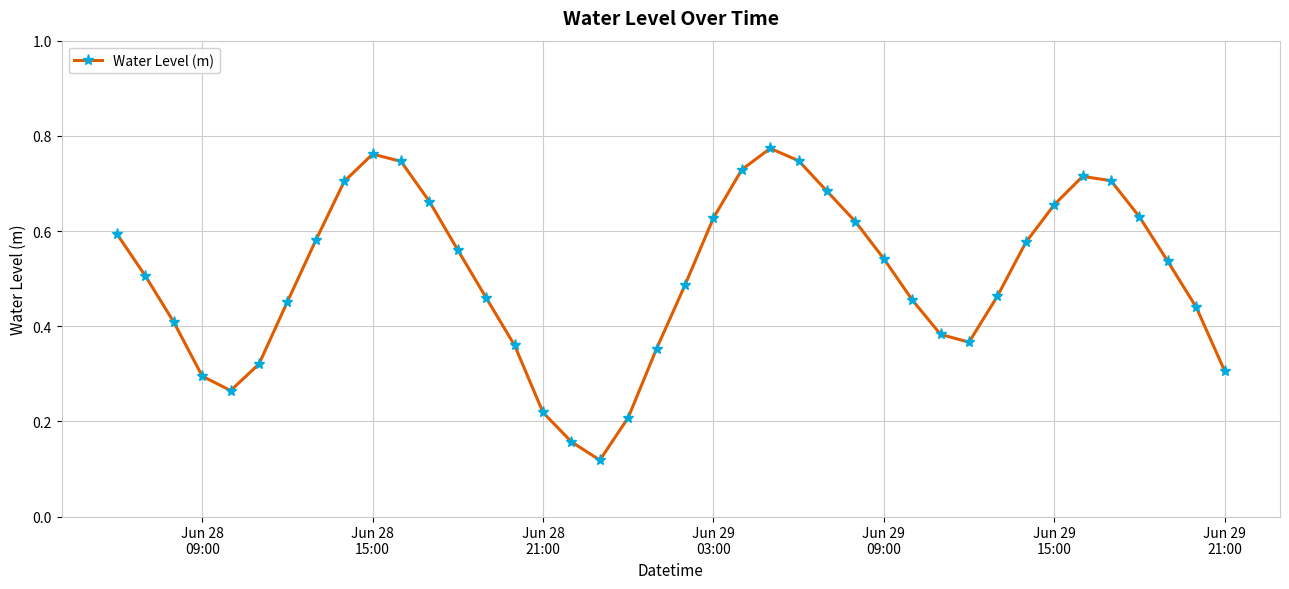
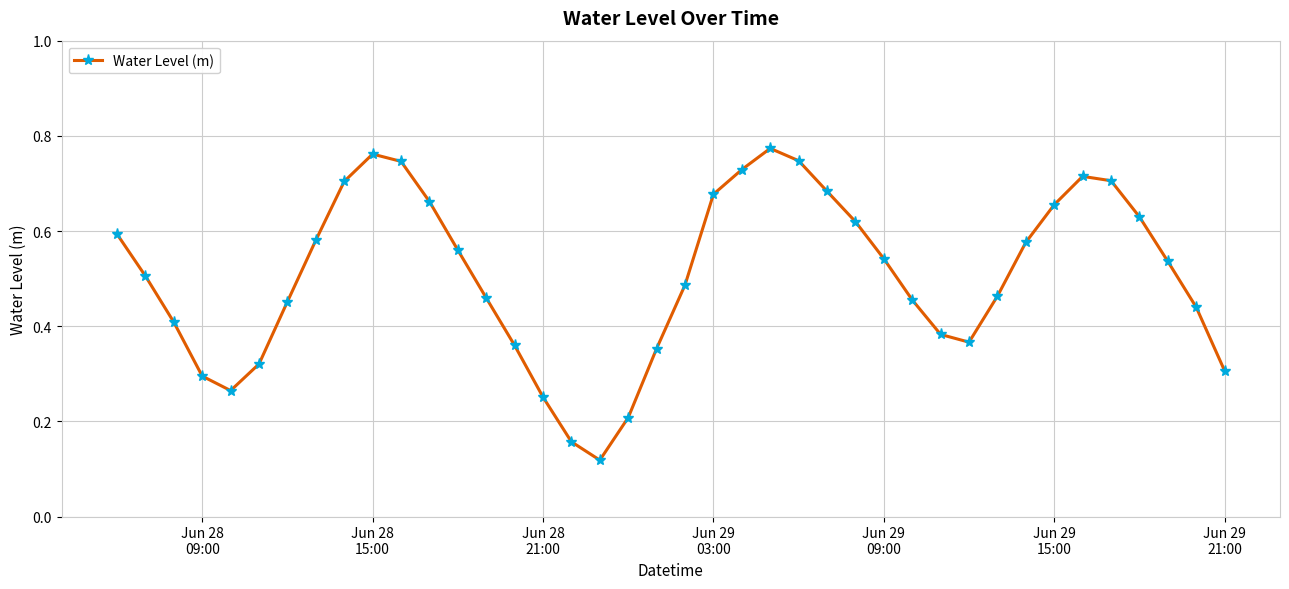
  {
    "Jun 28 09:00": 0.30,
    "Jun 28 15:00": 0.76,
-   "Jun 28 21:00": 0.22,
-   "Jun 29 03:00": 0.63,
+   "Jun 28 21:00": 0.25,
+   "Jun 29 03:00": 0.68,
    "Jun 29 09:00": 0.54,
    "Jun 29 15:00": 0.66,
    "Jun 29 21:00": 0.31
  }
